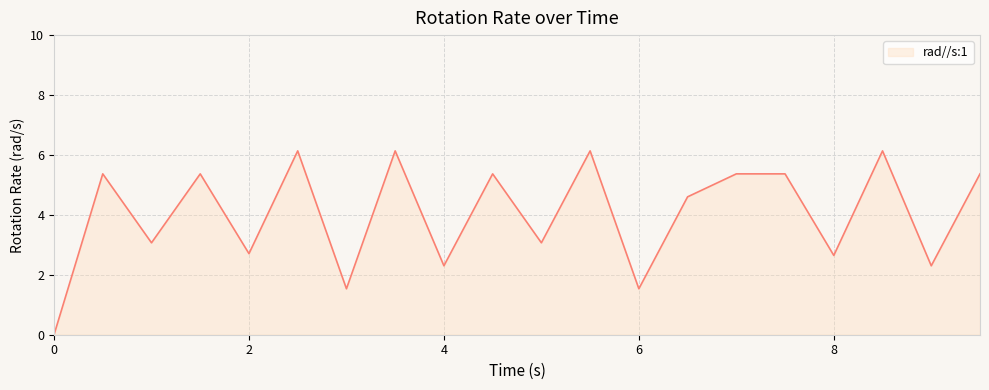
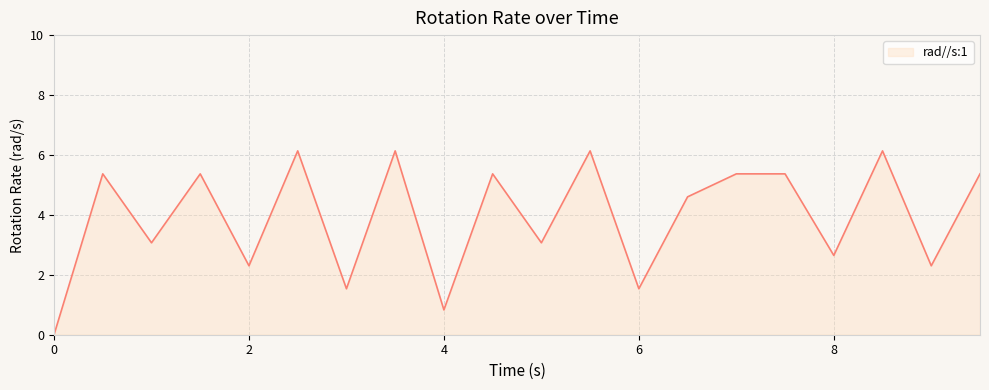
  {
    "0": 0.0,
-   "2": 2.7,
-   "4": 2.3,
+   "2": 2.3,
+   "4": 0.8,
    "6": 1.5,
    "8": 2.6
  }
